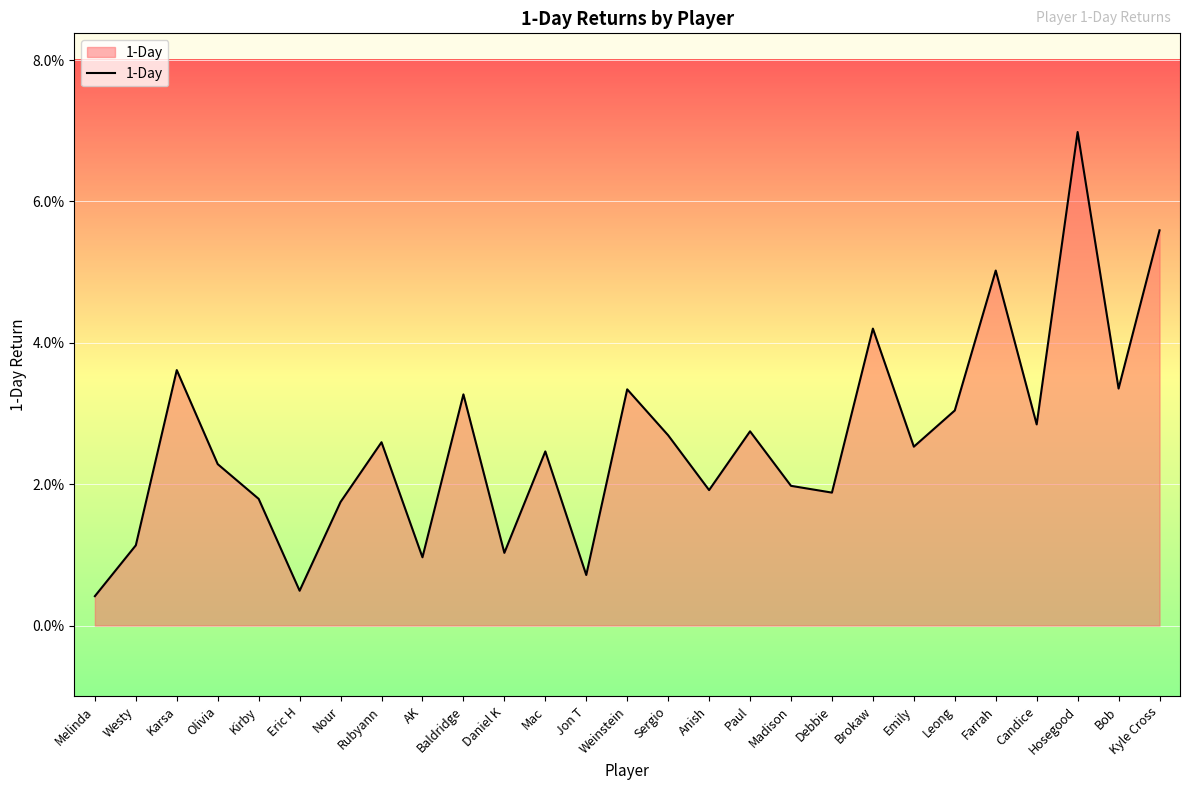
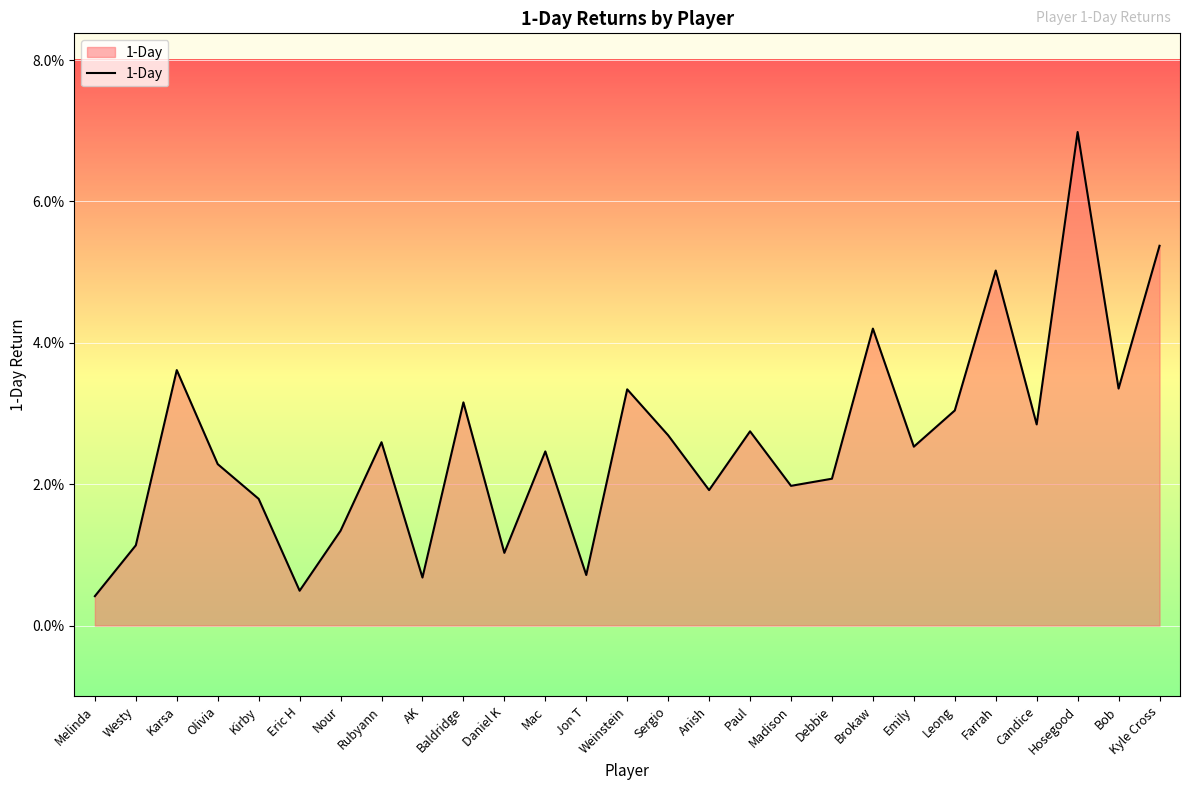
  {
    "Melinda": "0.4%",
    "Westy": "1.1%",
    "Karsa": "3.6%",
    "Olivia": "2.3%",
    "Kirby": "1.8%",
    "Eric H": "0.5%",
-   "Nour": "1.7%",
+   "Nour": "1.3%",
    "Rubyann": "2.6%",
-   "AK": "1.0%",
-   "Baldridge": "3.3%",
+   "AK": "0.7%",
+   "Baldridge": "3.2%",
    "Daniel K": "1.0%",
    "Mac": "2.5%",
    "Jon T": "0.7%",
    "Weinstein": "3.3%",
    "Sergio": "2.7%",
    "Anish": "1.9%",
    "Paul": "2.7%",
    "Madison": "2.0%",
-   "Debbie": "1.9%",
+   "Debbie": "2.1%",
    "Brokaw": "4.2%",
    "Emily": "2.5%",
    "Leong": "3.0%",
    "Farrah": "5.0%",
    "Candice": "2.8%",
    "Hosegood": "7.0%",
    "Bob": "3.4%",
-   "Kyle Cross": "5.6%"
+   "Kyle Cross": "5.4%"
  }
